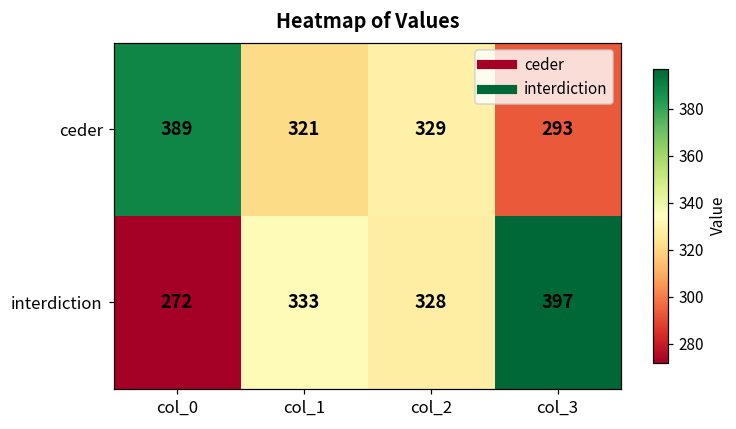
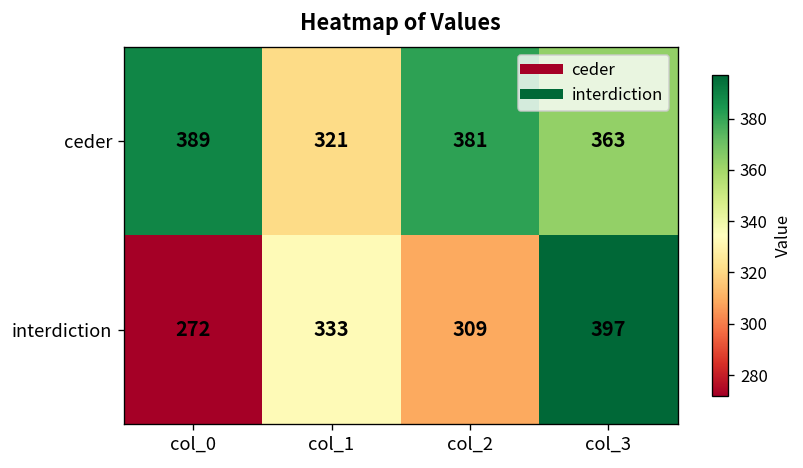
  {
    "ceder": {
      "col_0": 389,
      "col_1": 321,
-     "col_2": 329,
-     "col_3": 293
+     "col_2": 381,
+     "col_3": 363
    },
    "interdiction": {
      "col_0": 272,
      "col_1": 333,
-     "col_2": 328,
+     "col_2": 309,
      "col_3": 397
    }
  }
